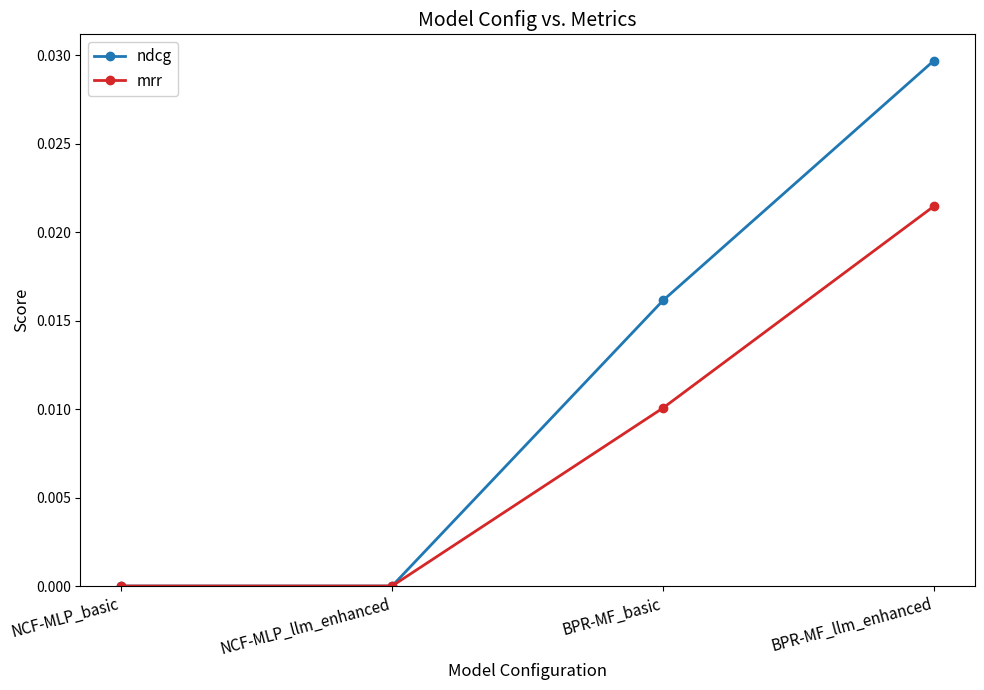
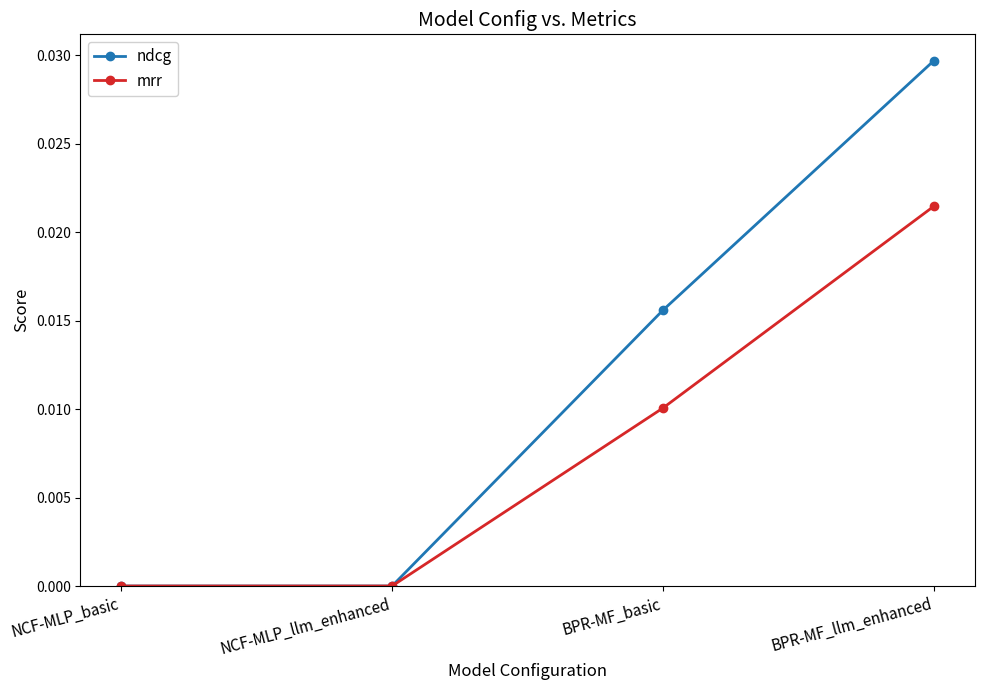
  {
    "ndcg": {
-     "BPR-MF_basic": 0.0161,
+     "BPR-MF_basic": 0.0156,
      "BPR-MF_llm_enhanced": 0.0297
    },
    "mrr": {
      "BPR-MF_basic": 0.0101,
      "BPR-MF_llm_enhanced": 0.0215
    }
  }
